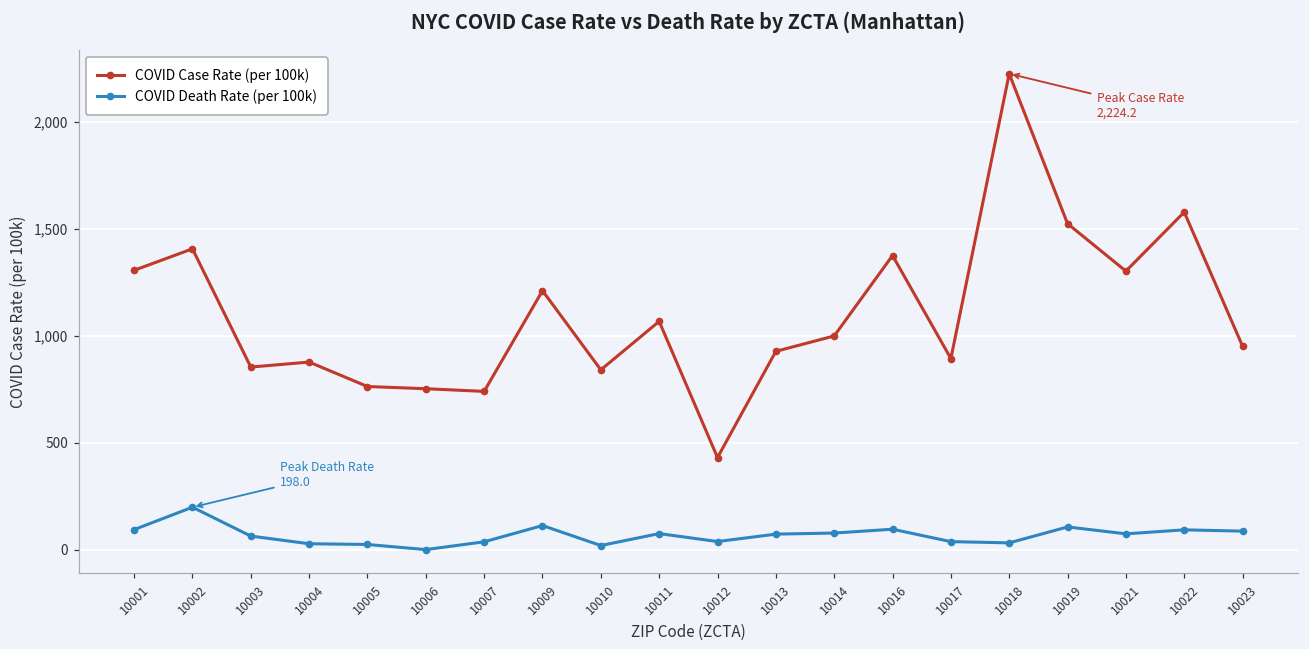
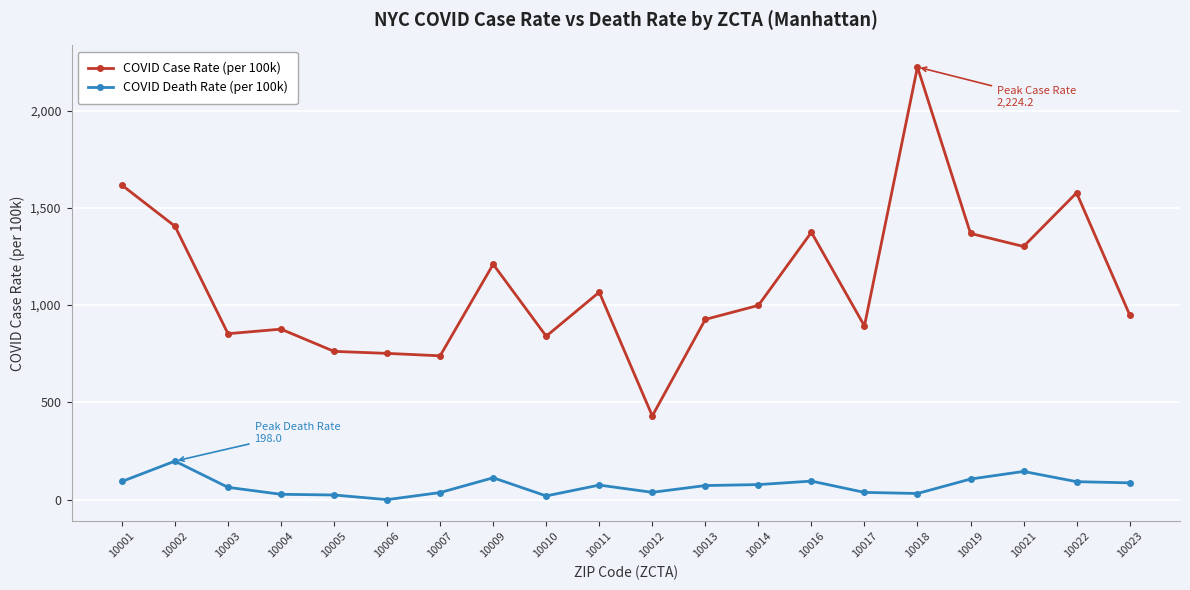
  {
    "COVID Case Rate (per 100k)": {
-     "10001": "1,310",
+     "10001": "1,620",
      "10002": "1,410",
      "10003": "850",
      "10004": "880",
      "10005": "760",
      "10006": "750",
      "10007": "740",
      "10009": "1,210",
      "10010": "840",
      "10011": "1,070",
      "10012": "430",
      "10013": "930",
      "10014": "1,000",
      "10016": "1,370",
      "10017": "890",
-     "10019": "1,520",
+     "10019": "1,370",
      "10021": "1,300",
      "10022": "1,580",
      "10023": "950"
    },
    "COVID Death Rate (per 100k)": {
      "10001": "90",
      "10003": "60",
      "10004": "30",
      "10005": "20",
      "10006": "0",
      "10007": "40",
      "10009": "110",
      "10010": "20",
      "10011": "70",
      "10012": "40",
      "10013": "70",
      "10014": "80",
      "10016": "100",
      "10017": "40",
      "10018": "30",
      "10019": "110",
-     "10021": "70",
+     "10021": "140",
      "10022": "90",
      "10023": "90"
    }
  }
